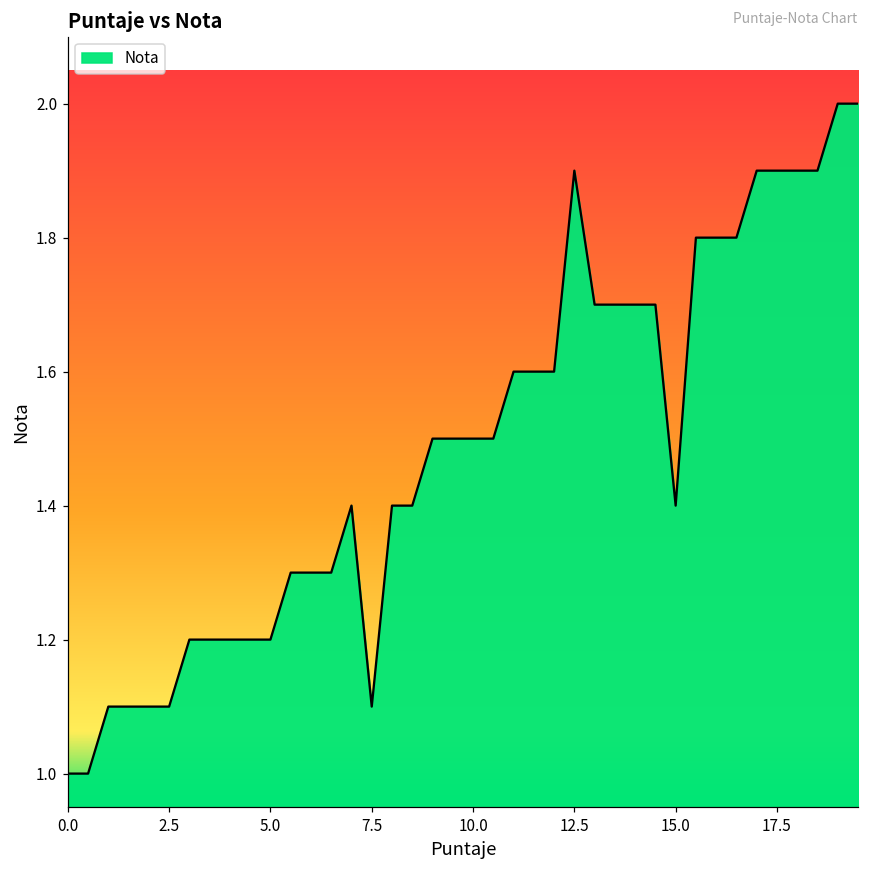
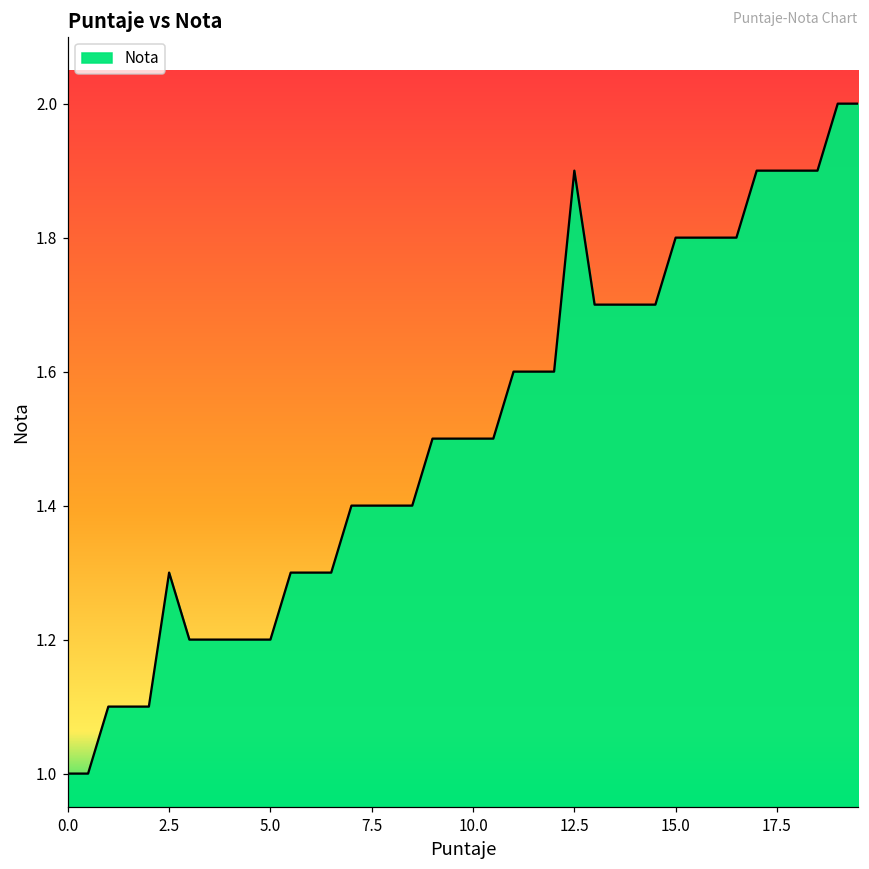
  {
    "0.0": 1.0,
-   "2.5": 1.1,
+   "2.5": 1.3,
    "5.0": 1.2,
-   "7.5": 1.1,
+   "7.5": 1.4,
    "10.0": 1.5,
    "12.5": 1.9,
-   "15.0": 1.4,
+   "15.0": 1.8,
    "17.5": 1.9
  }
